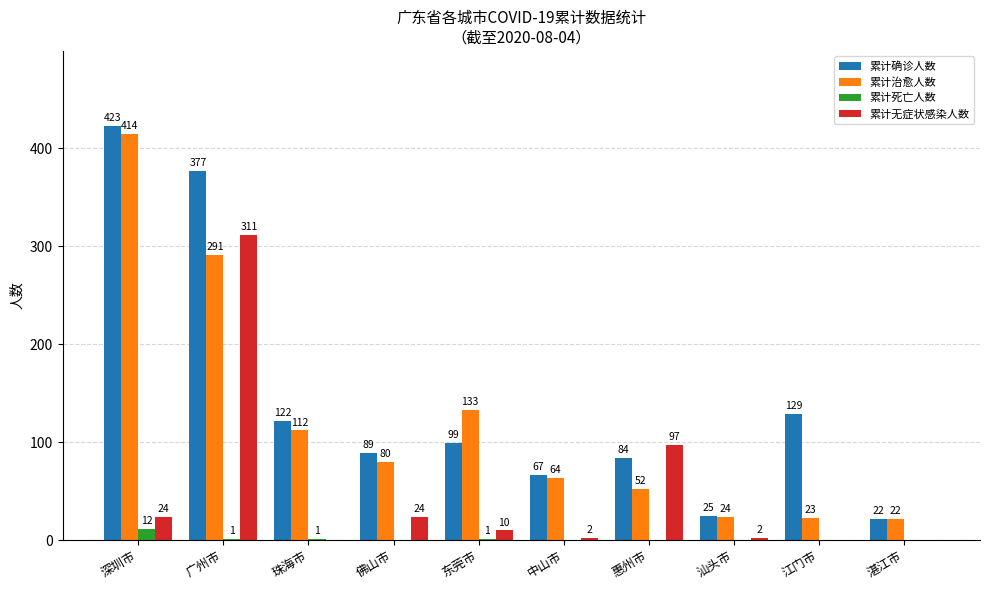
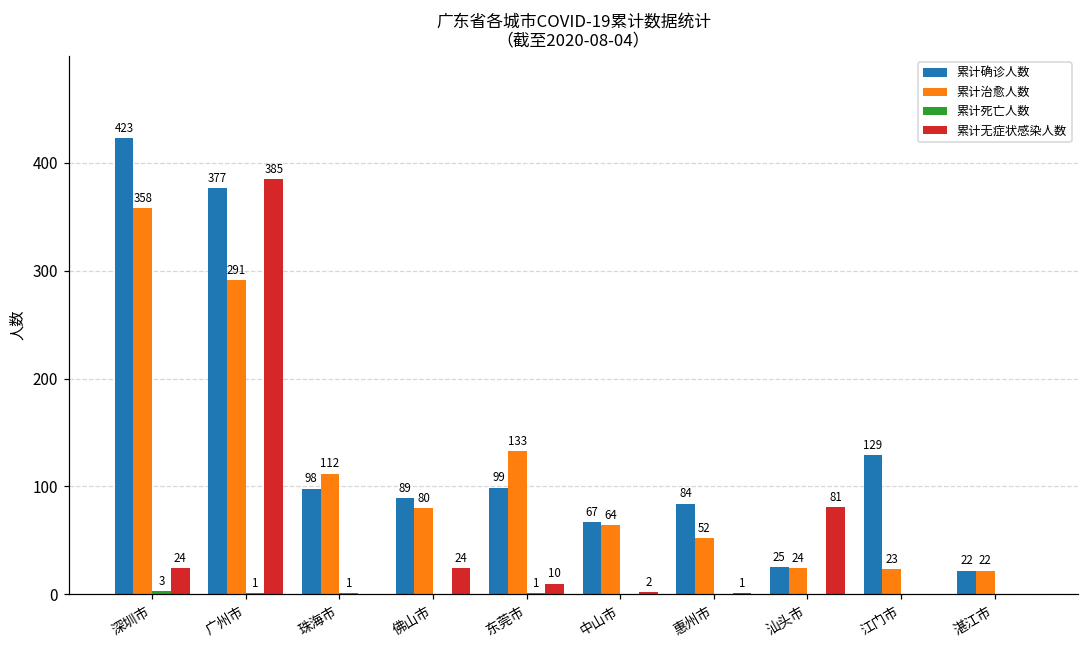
  {
    "累计确诊人数": {
      "深圳市": 423,
      "广州市": 377,
-     "珠海市": 122,
+     "珠海市": 98,
      "佛山市": 89,
      "东莞市": 99,
      "中山市": 67,
      "惠州市": 84,
      "汕头市": 25,
      "江门市": 129,
      "湛江市": 22
    },
    "累计治愈人数": {
-     "深圳市": 414,
+     "深圳市": 358,
      "广州市": 291,
      "珠海市": 112,
      "佛山市": 80,
      "东莞市": 133,
      "中山市": 64,
      "惠州市": 52,
      "汕头市": 24,
      "江门市": 23,
      "湛江市": 22
    },
    "累计死亡人数": {
-     "深圳市": 12,
+     "深圳市": 3,
      "广州市": 1,
      "珠海市": 1,
      "东莞市": 1
    },
    "累计无症状感染人数": {
      "深圳市": 24,
-     "广州市": 311,
+     "广州市": 385,
      "佛山市": 24,
      "东莞市": 10,
      "中山市": 2,
-     "惠州市": 97,
-     "汕头市": 2
+     "惠州市": 1,
+     "汕头市": 81
    }
  }
